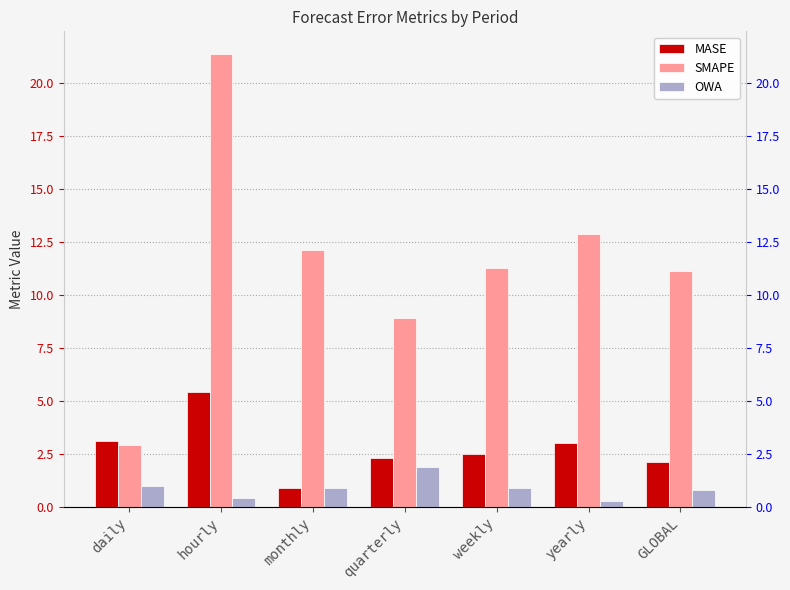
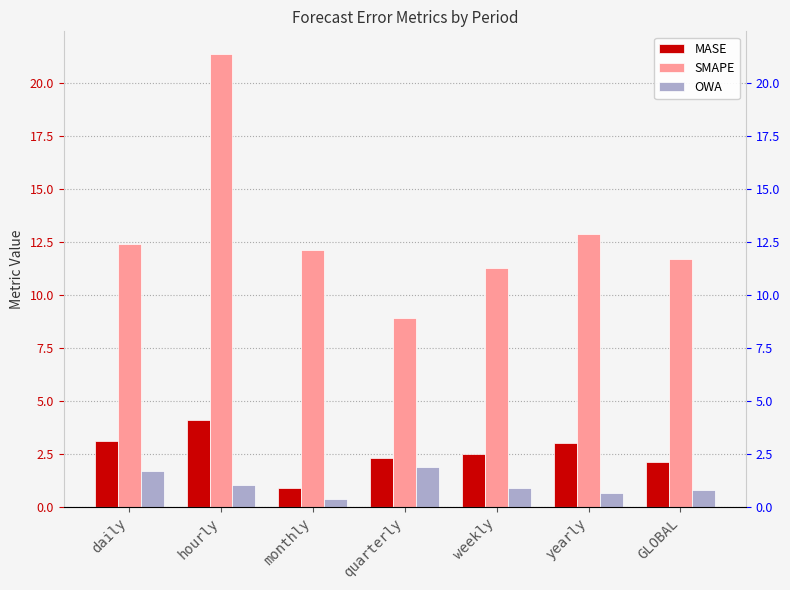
  {
    "MASE": {
      "daily": 3.1,
-     "hourly": 5.5,
+     "hourly": 4.1,
      "monthly": 0.9,
      "quarterly": 2.3,
      "weekly": 2.5,
      "yearly": 3.0,
      "GLOBAL": 2.1
    },
    "SMAPE": {
-     "daily": 2.9,
+     "daily": 12.4,
      "hourly": 21.4,
      "monthly": 12.2,
      "quarterly": 8.9,
      "weekly": 11.3,
      "yearly": 12.9,
-     "GLOBAL": 11.1
+     "GLOBAL": 11.7
    },
    "OWA": {
-     "daily": 1.0,
-     "hourly": 0.4,
-     "monthly": 0.9,
+     "daily": 1.7,
+     "hourly": 1.0,
+     "monthly": 0.4,
      "quarterly": 1.9,
      "weekly": 0.9,
-     "yearly": 0.3,
+     "yearly": 0.7,
      "GLOBAL": 0.8
    }
  }
